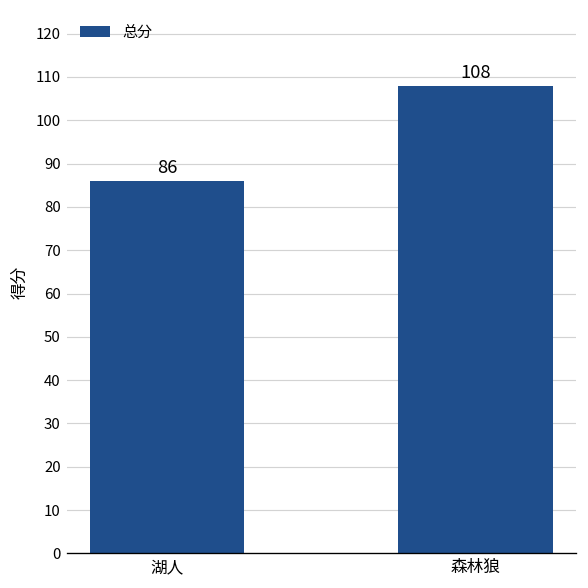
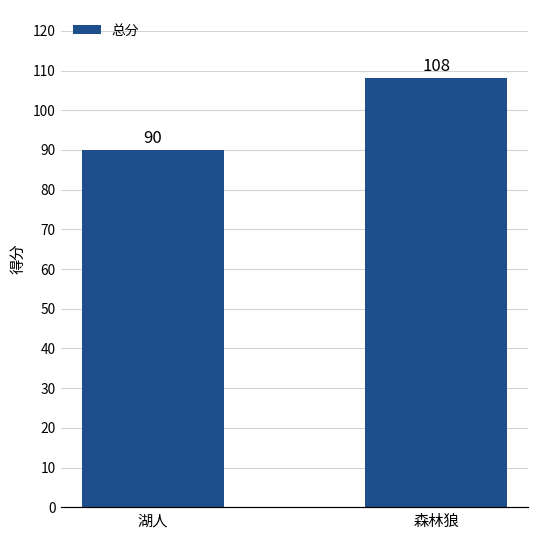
  {
-   "湖人": 86,
+   "湖人": 90,
    "森林狼": 108
  }
